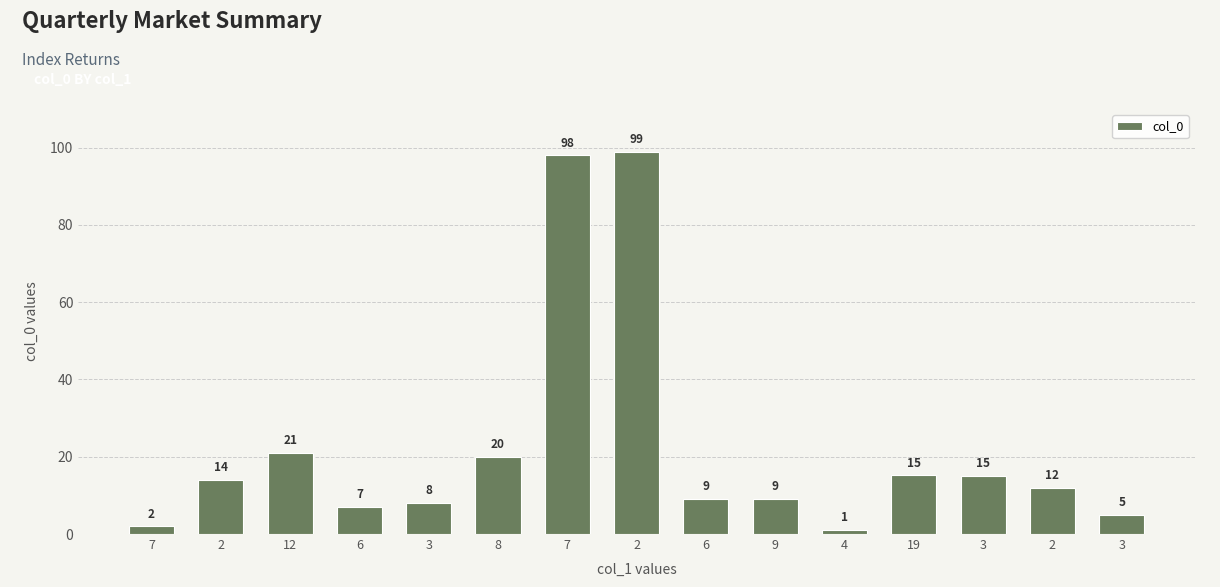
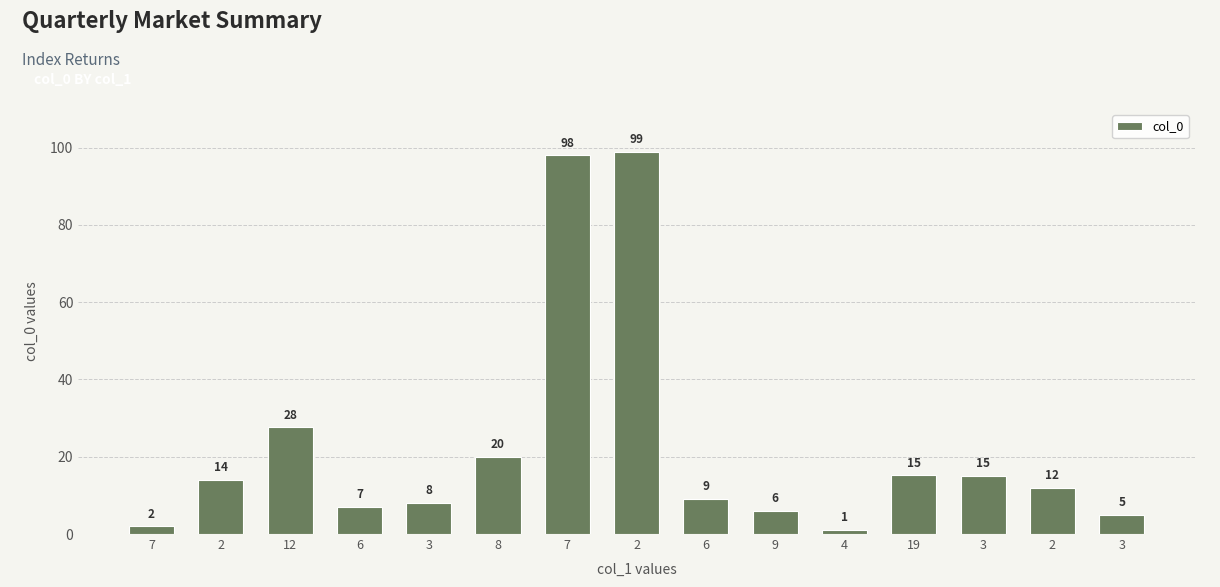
  {
-   "12": 21,
+   "12": 28,
    "8": 20,
-   "9": 9,
+   "9": 6,
    "4": 1,
    "19": 15
  }
